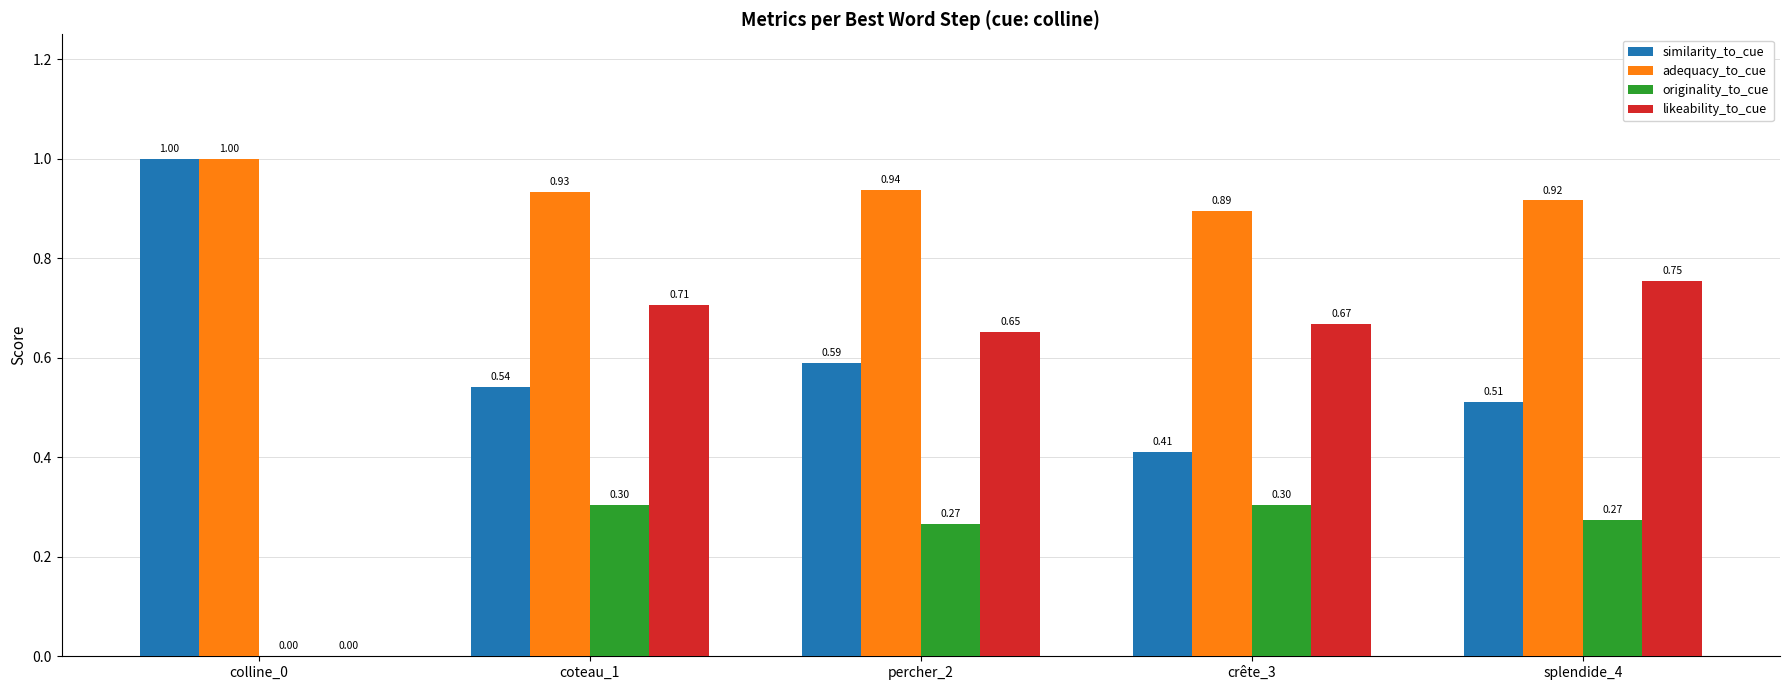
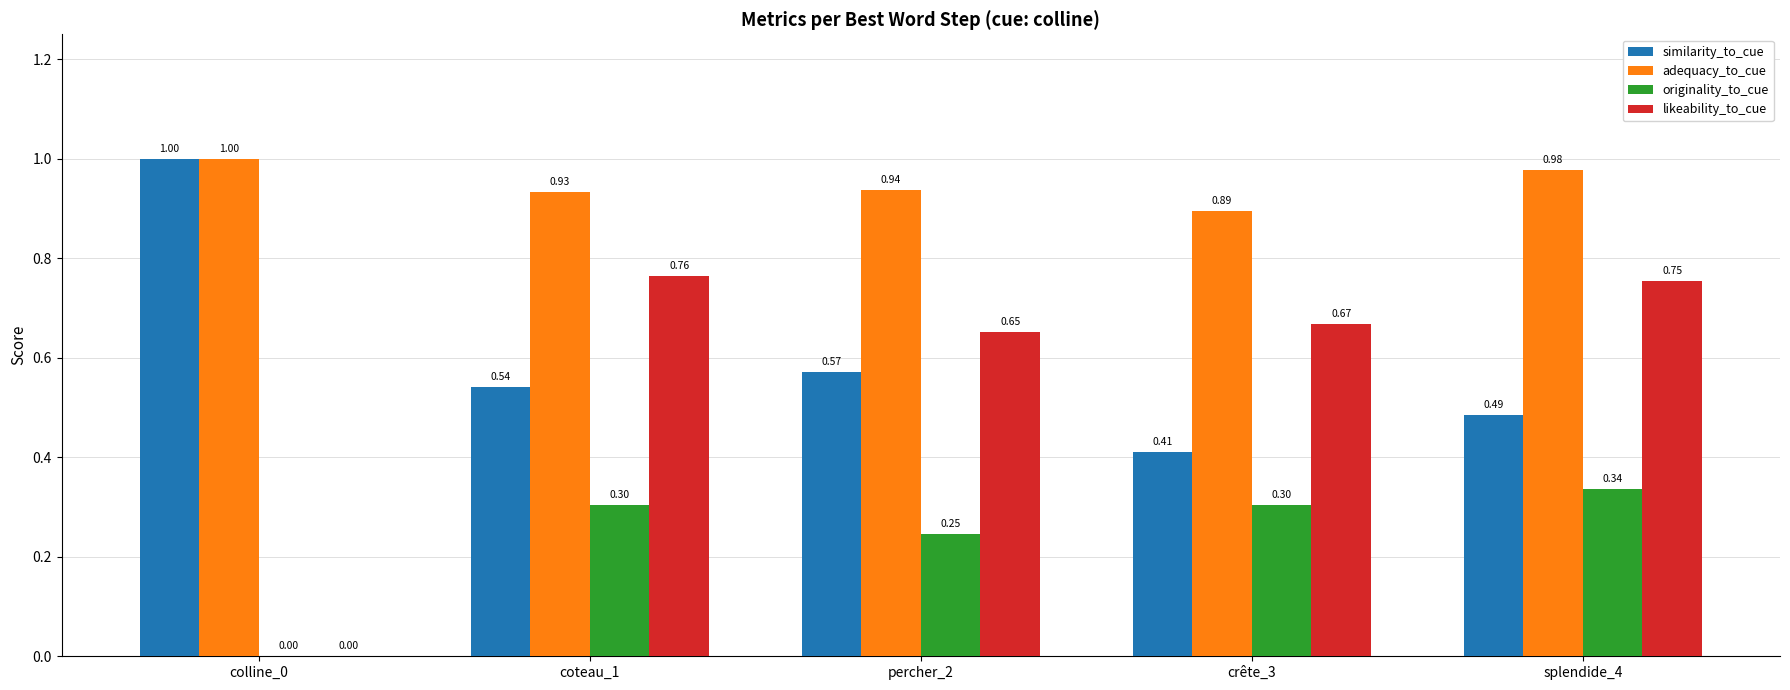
  {
    "similarity_to_cue": {
      "colline_0": 1.00,
      "coteau_1": 0.54,
-     "percher_2": 0.59,
+     "percher_2": 0.57,
      "crête_3": 0.41,
-     "splendide_4": 0.51
+     "splendide_4": 0.49
    },
    "adequacy_to_cue": {
      "colline_0": 1.00,
      "coteau_1": 0.93,
      "percher_2": 0.94,
      "crête_3": 0.89,
-     "splendide_4": 0.92
+     "splendide_4": 0.98
    },
    "originality_to_cue": {
      "colline_0": 0.00,
      "coteau_1": 0.30,
-     "percher_2": 0.27,
+     "percher_2": 0.25,
      "crête_3": 0.30,
-     "splendide_4": 0.27
+     "splendide_4": 0.34
    },
    "likeability_to_cue": {
      "colline_0": 0.00,
-     "coteau_1": 0.71,
+     "coteau_1": 0.76,
      "percher_2": 0.65,
      "crête_3": 0.67,
      "splendide_4": 0.75
    }
  }
